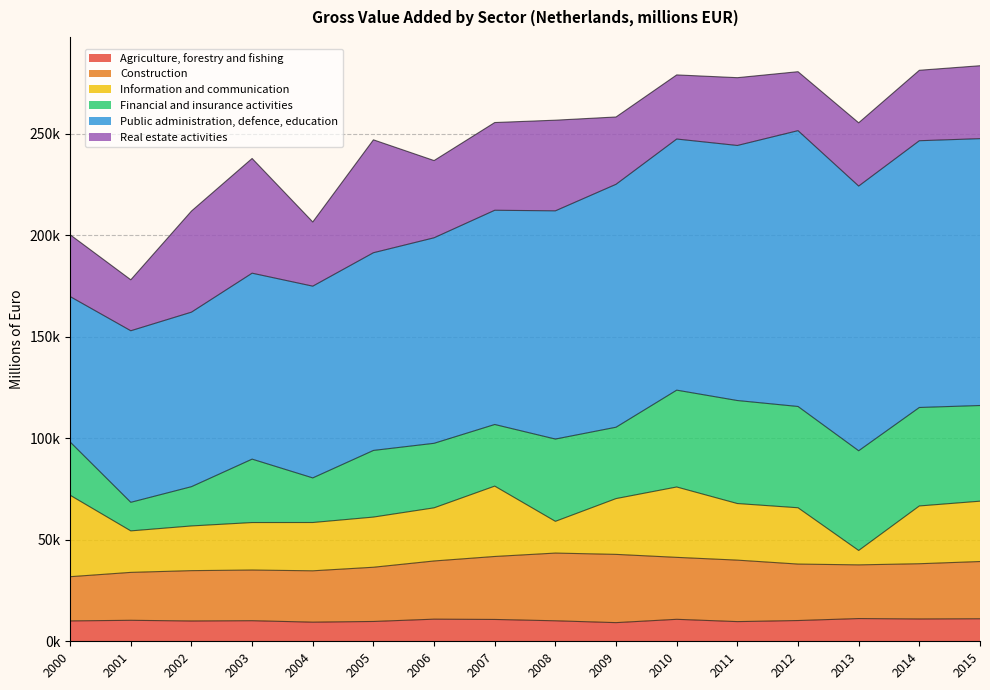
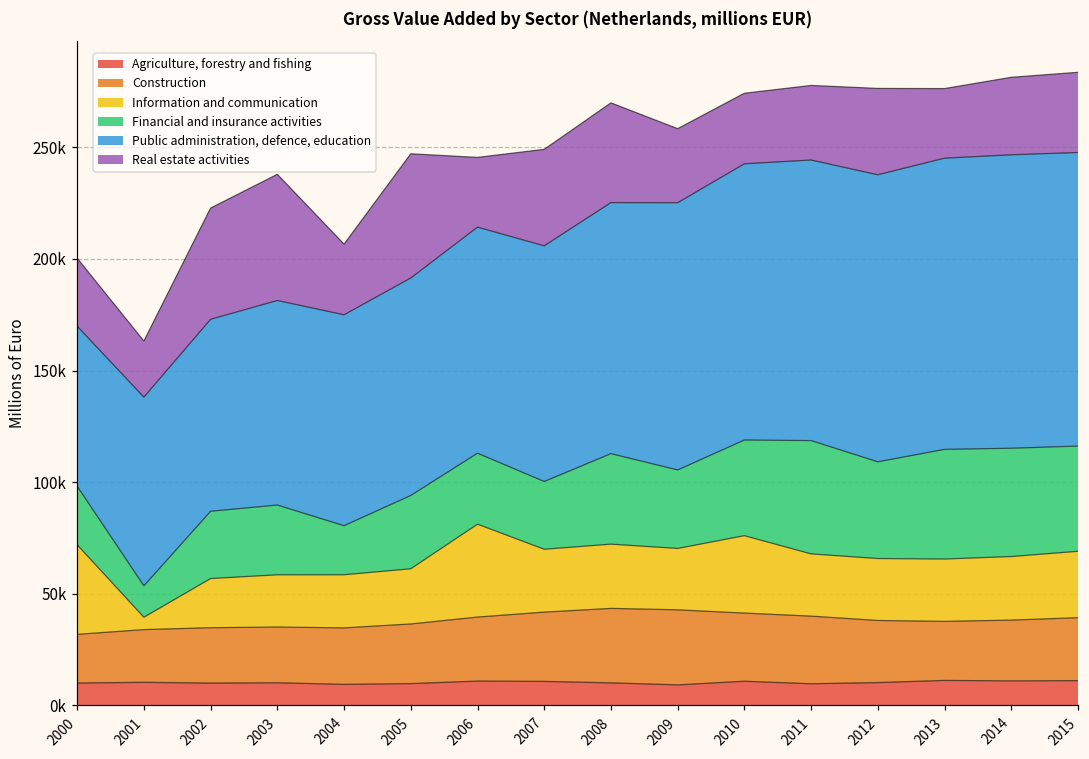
  {
    "Information and communication": {
      "2000": 40000,
-     "2001": 20000,
+     "2001": 6000,
      "2002": 22000,
      "2003": 23000,
      "2004": 24000,
      "2005": 25000,
-     "2006": 26000,
-     "2007": 35000,
-     "2008": 16000,
+     "2006": 42000,
+     "2007": 28000,
+     "2008": 29000,
      "2009": 27000,
      "2010": 35000,
      "2011": 28000,
      "2012": 28000,
-     "2013": 7000,
+     "2013": 28000,
      "2014": 28000,
      "2015": 30000
    },
    "Financial and insurance activities": {
      "2000": 26000,
      "2001": 14000,
-     "2002": 19000,
+     "2002": 30000,
      "2003": 31000,
      "2004": 22000,
      "2005": 33000,
      "2006": 32000,
      "2007": 30000,
      "2008": 41000,
      "2009": 35000,
-     "2010": 48000,
+     "2010": 43000,
      "2011": 51000,
-     "2012": 50000,
+     "2012": 43000,
      "2013": 49000,
      "2014": 49000,
      "2015": 47000
    },
    "Public administration, defence, education": {
      "2000": 72000,
      "2001": 85000,
      "2002": 86000,
      "2003": 92000,
      "2004": 94000,
      "2005": 97000,
      "2006": 101000,
      "2007": 106000,
      "2008": 112000,
      "2009": 120000,
      "2010": 124000,
      "2011": 126000,
-     "2012": 136000,
+     "2012": 129000,
      "2013": 130000,
      "2014": 131000,
      "2015": 132000
    },
    "Real estate activities": {
      "2000": 30000,
      "2001": 25000,
      "2002": 50000,
      "2003": 57000,
      "2004": 32000,
      "2005": 56000,
-     "2006": 38000,
+     "2006": 31000,
      "2007": 43000,
      "2008": 45000,
      "2009": 33000,
      "2010": 32000,
      "2011": 33000,
-     "2012": 29000,
+     "2012": 39000,
      "2013": 31000,
      "2014": 35000,
      "2015": 36000
    }
  }
